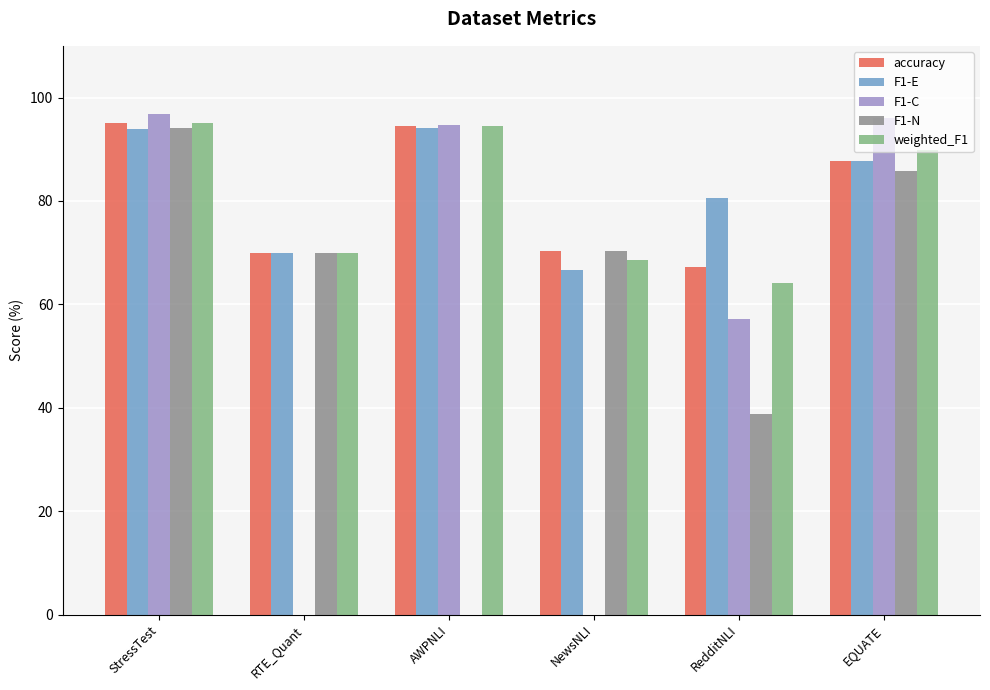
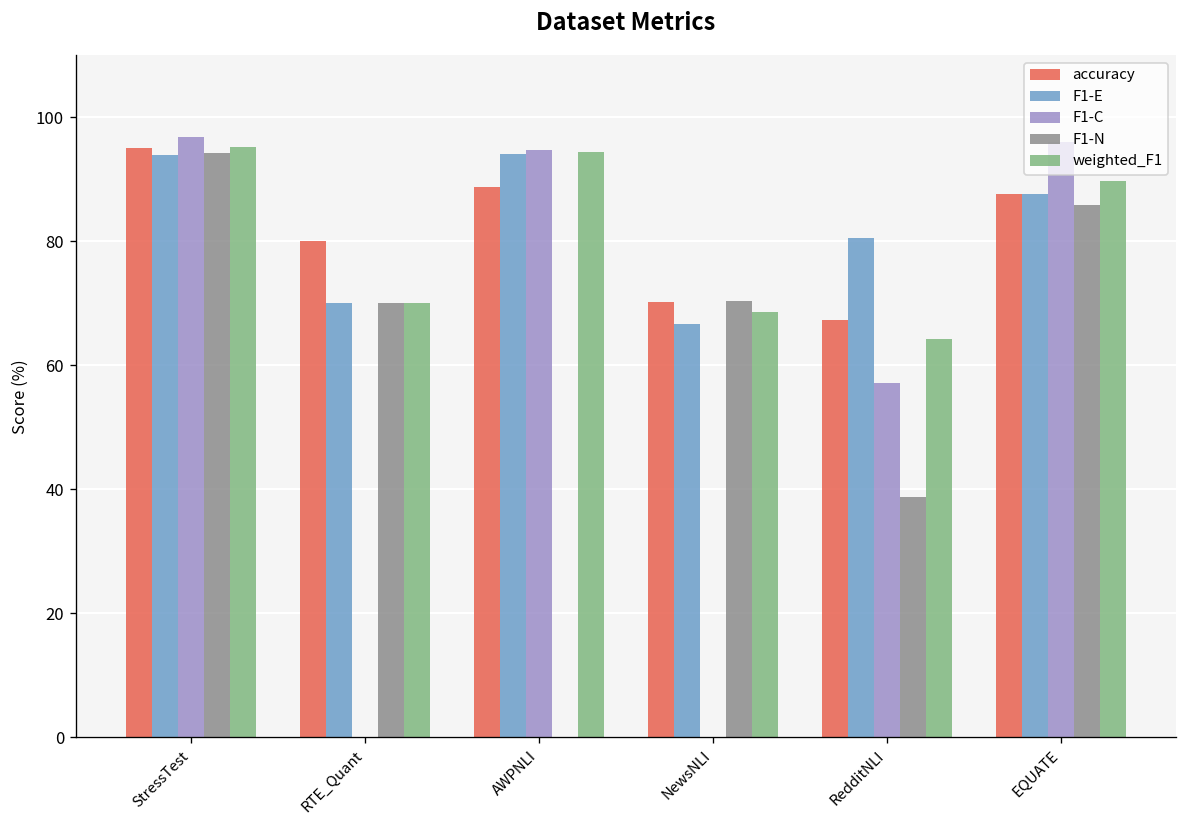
  {
    "accuracy": {
      "StressTest": 95,
-     "RTE_Quant": 70,
-     "AWPNLI": 94,
+     "RTE_Quant": 80,
+     "AWPNLI": 89,
      "NewsNLI": 70,
      "RedditNLI": 67,
      "EQUATE": 88
    }
  }
